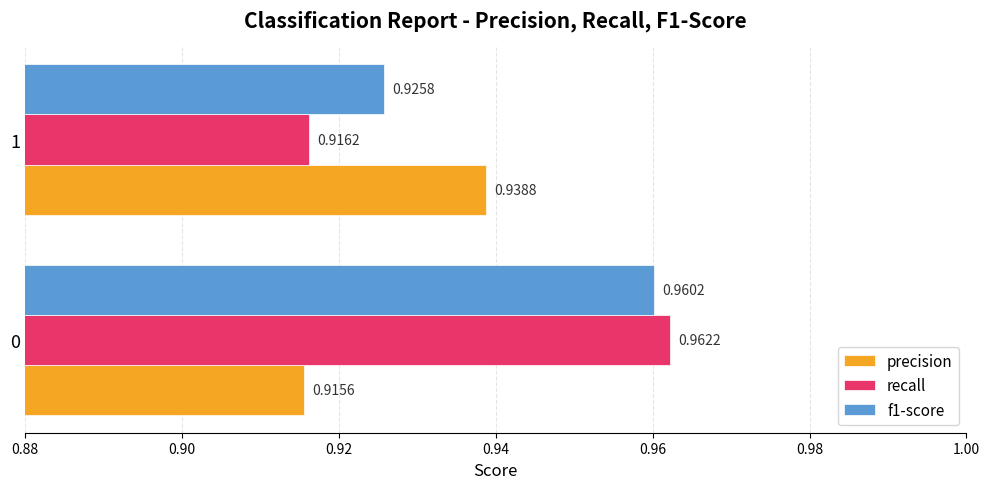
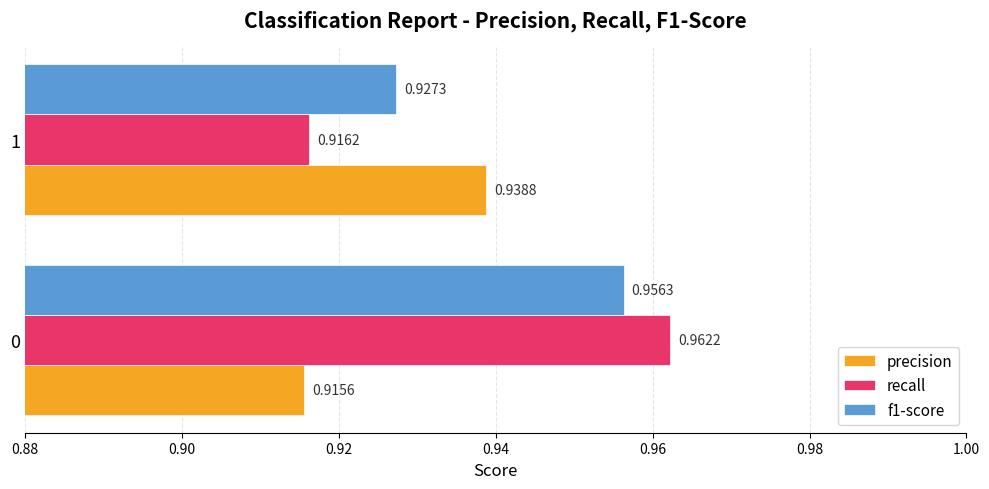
  {
    "precision": {
      "1": 0.9388,
      "0": 0.9156
    },
    "recall": {
      "1": 0.9162,
      "0": 0.9622
    },
    "f1-score": {
-     "1": 0.9258,
-     "0": 0.9602
+     "1": 0.9273,
+     "0": 0.9563
    }
  }
